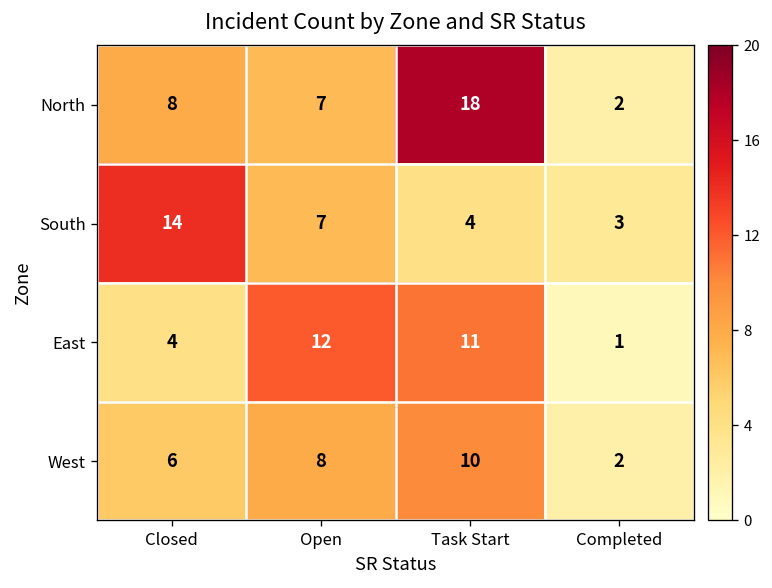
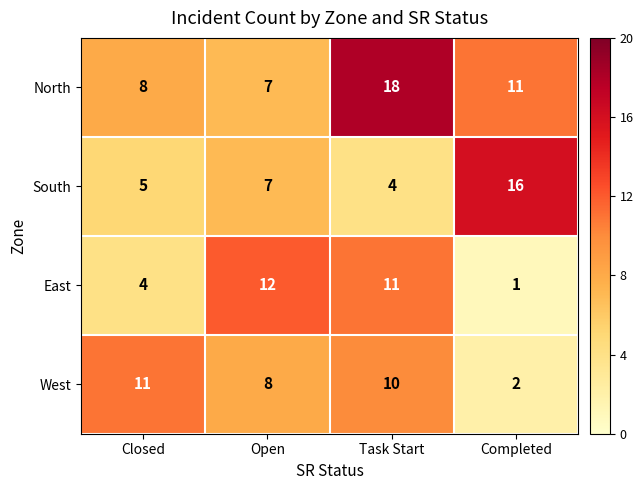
  {
    "North": {
      "Closed": 8,
      "Open": 7,
      "Task Start": 18,
-     "Completed": 2
+     "Completed": 11
    },
    "South": {
-     "Closed": 14,
+     "Closed": 5,
      "Open": 7,
      "Task Start": 4,
-     "Completed": 3
+     "Completed": 16
    },
    "East": {
      "Closed": 4,
      "Open": 12,
      "Task Start": 11,
      "Completed": 1
    },
    "West": {
-     "Closed": 6,
+     "Closed": 11,
      "Open": 8,
      "Task Start": 10,
      "Completed": 2
    }
  }
